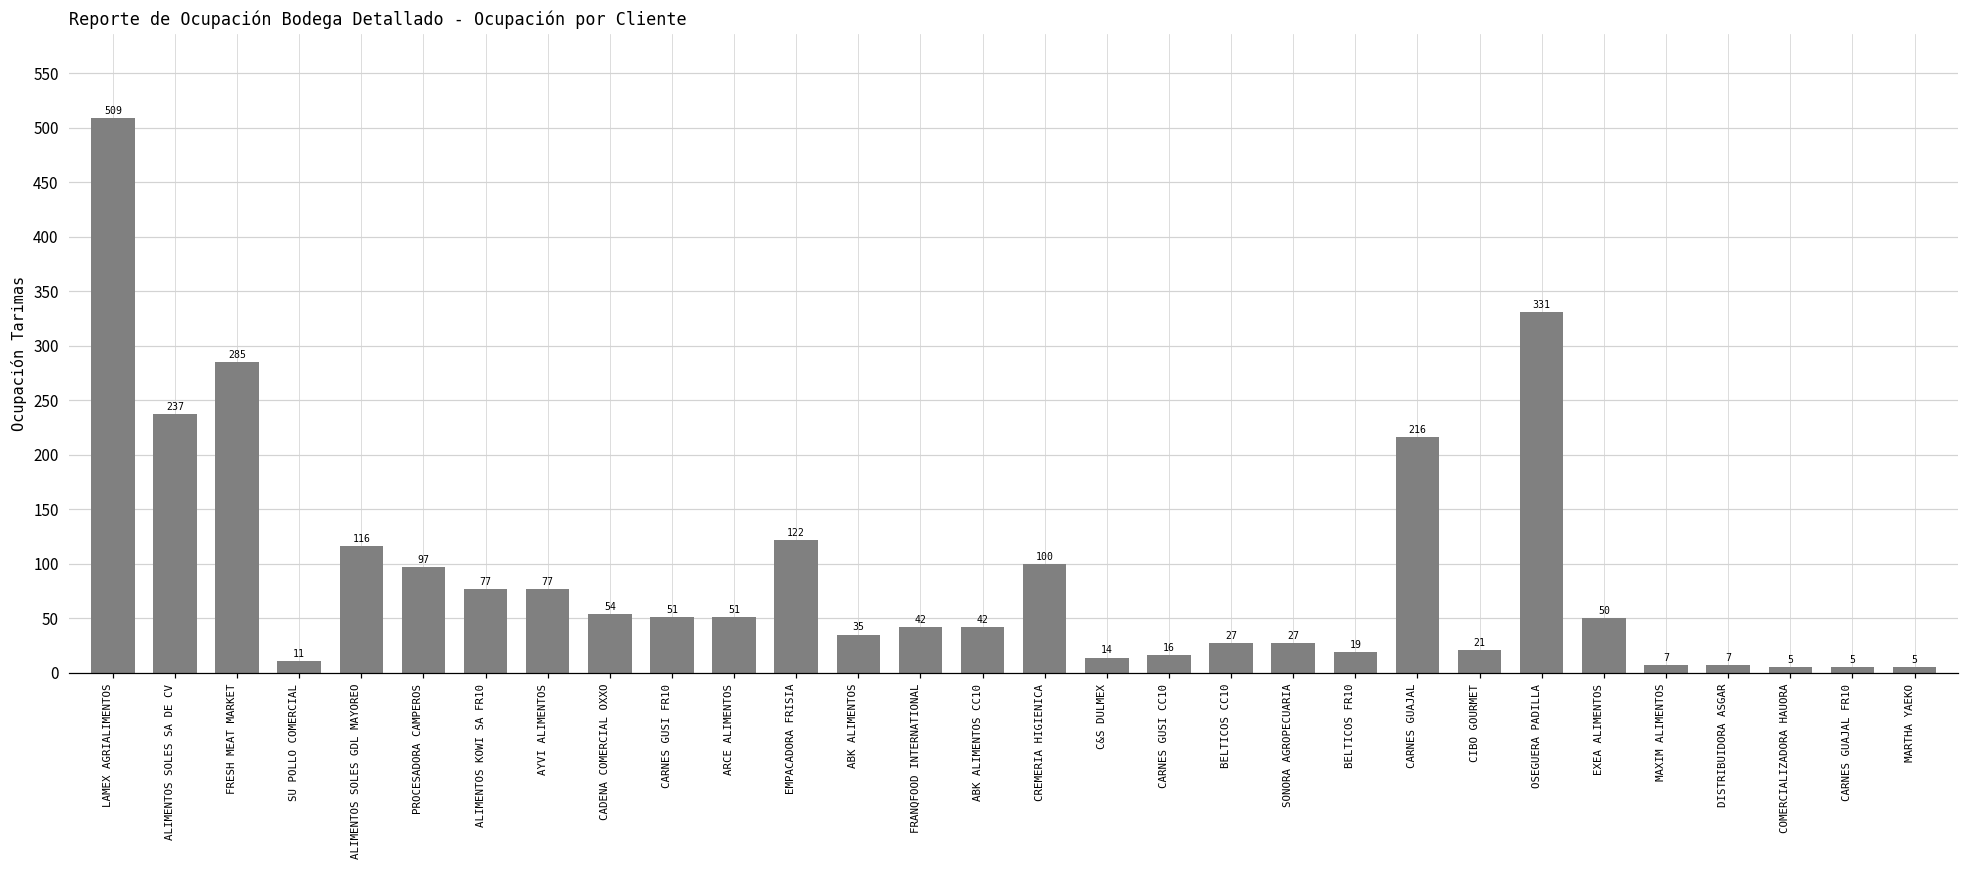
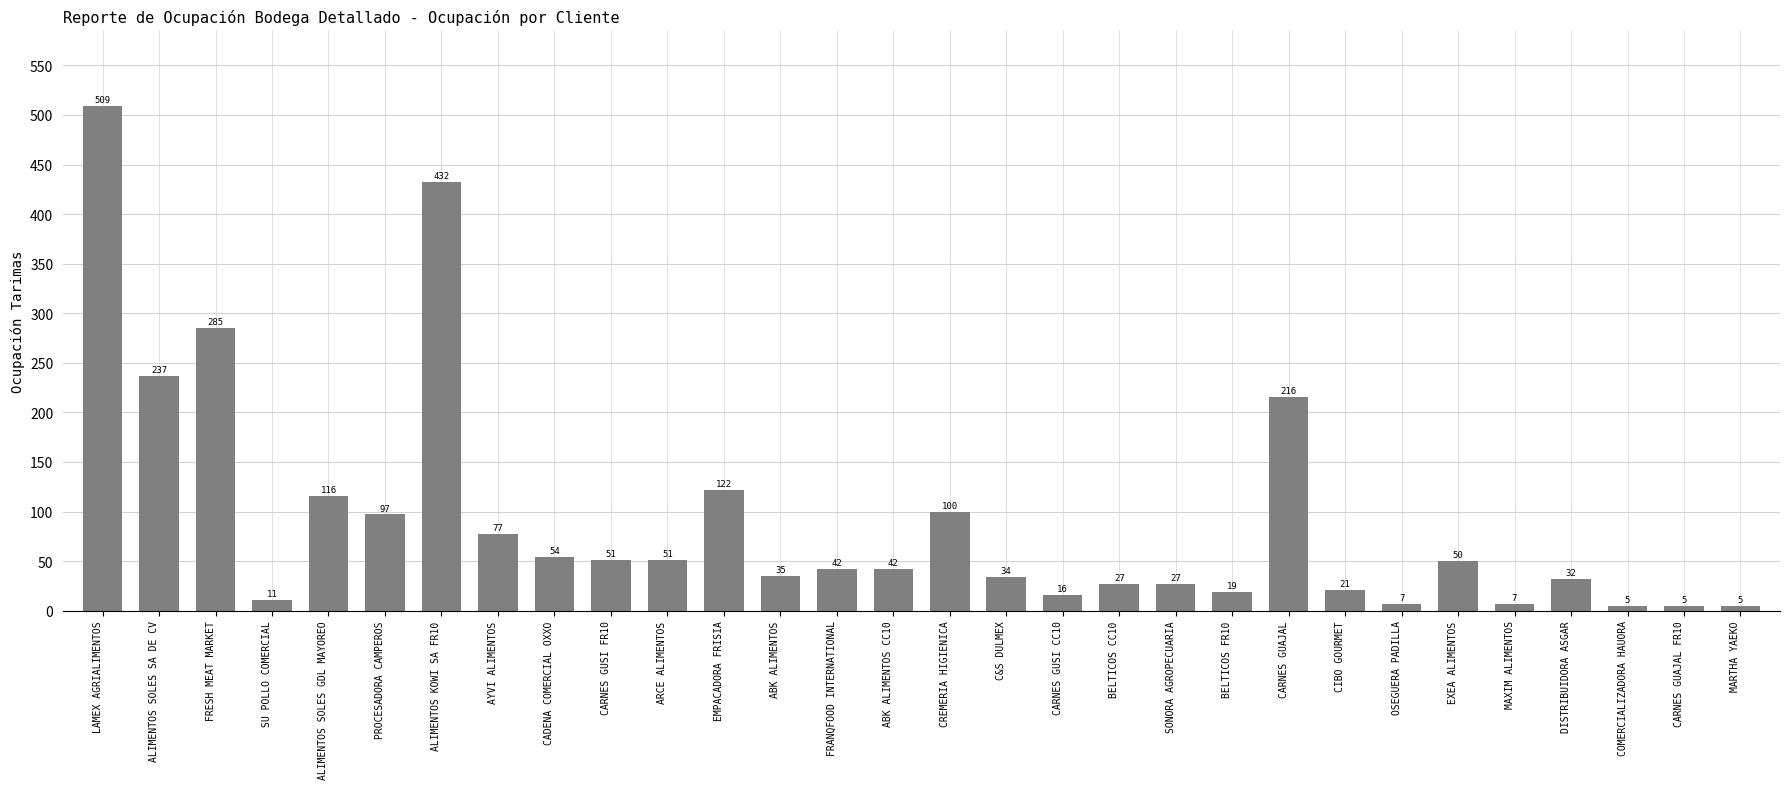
  {
    "LAMEX AGRIALIMENTOS": 509,
    "ALIMENTOS SOLES SA DE CV": 237,
    "FRESH MEAT MARKET": 285,
    "SU POLLO COMERCIAL": 11,
    "ALIMENTOS SOLES GDL MAYOREO": 116,
    "PROCESADORA CAMPEROS": 97,
-   "ALIMENTOS KOWI SA FR10": 77,
+   "ALIMENTOS KOWI SA FR10": 432,
    "AYVI ALIMENTOS": 77,
    "CADENA COMERCIAL OXXO": 54,
    "CARNES GUSI FR10": 51,
    "ARCE ALIMENTOS": 51,
    "EMPACADORA FRISIA": 122,
    "ABK ALIMENTOS": 35,
    "FRANQFOOD INTERNATIONAL": 42,
    "ABK ALIMENTOS CC10": 42,
    "CREMERIA HIGIENICA": 100,
-   "C&S DULMEX": 14,
+   "C&S DULMEX": 34,
    "CARNES GUSI CC10": 16,
    "BELTICOS CC10": 27,
    "SONORA AGROPECUARIA": 27,
    "BELTICOS FR10": 19,
    "CARNES GUAJAL": 216,
    "CIBO GOURMET": 21,
-   "OSEGUERA PADILLA": 331,
+   "OSEGUERA PADILLA": 7,
    "EXEA ALIMENTOS": 50,
    "MAXIM ALIMENTOS": 7,
-   "DISTRIBUIDORA ASGAR": 7,
+   "DISTRIBUIDORA ASGAR": 32,
    "COMERCIALIZADORA HAUORA": 5,
    "CARNES GUAJAL FR10": 5,
    "MARTHA YAEKO": 5
  }
